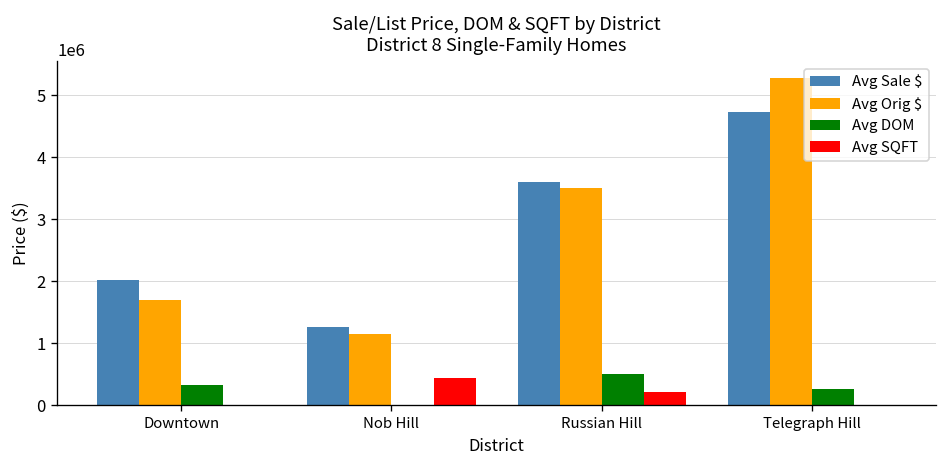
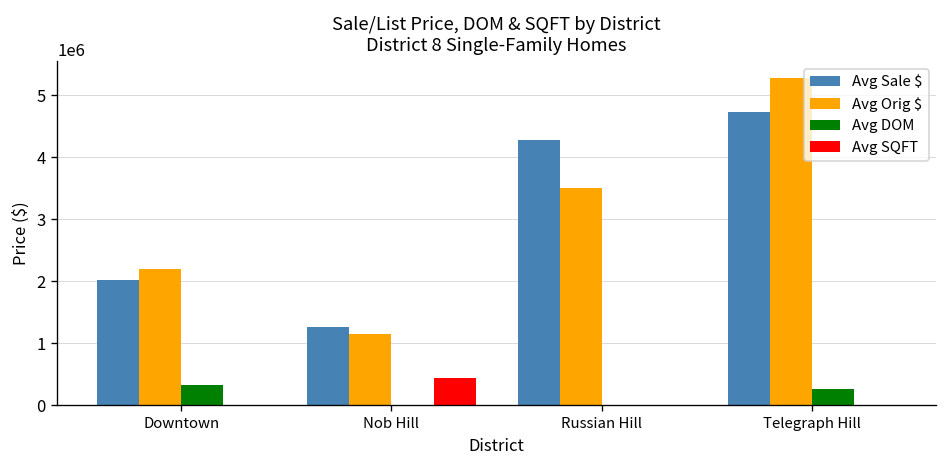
  {
    "Avg Sale $": {
      "Downtown": 2000000,
      "Nob Hill": 1300000,
-     "Russian Hill": 3600000,
+     "Russian Hill": 4300000,
      "Telegraph Hill": 4700000
    },
    "Avg Orig $": {
-     "Downtown": 1700000,
+     "Downtown": 2200000,
      "Nob Hill": 1200000,
      "Russian Hill": 3500000,
      "Telegraph Hill": 5300000
    },
    "Avg DOM": {
      "Downtown": 300000,
-     "Russian Hill": 500000,
+     "Russian Hill": 0,
      "Telegraph Hill": 300000
    },
    "Avg SQFT": {
      "Nob Hill": 400000,
-     "Russian Hill": 200000
+     "Russian Hill": 0
    }
  }
